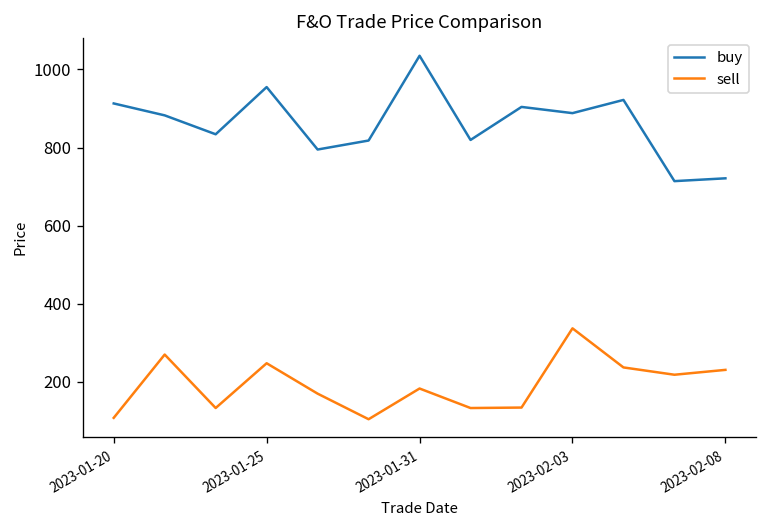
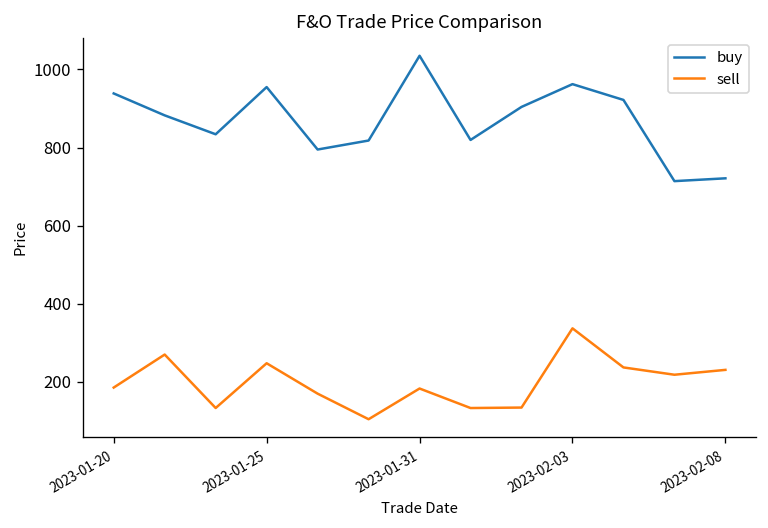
  {
    "buy": {
-     "2023-01-20": 910,
+     "2023-01-20": 940,
      "2023-01-25": 950,
      "2023-01-31": 1030,
-     "2023-02-03": 890,
+     "2023-02-03": 960,
      "2023-02-08": 720
    },
    "sell": {
-     "2023-01-20": 110,
+     "2023-01-20": 190,
      "2023-01-25": 250,
      "2023-01-31": 180,
      "2023-02-03": 340,
      "2023-02-08": 230
    }
  }
